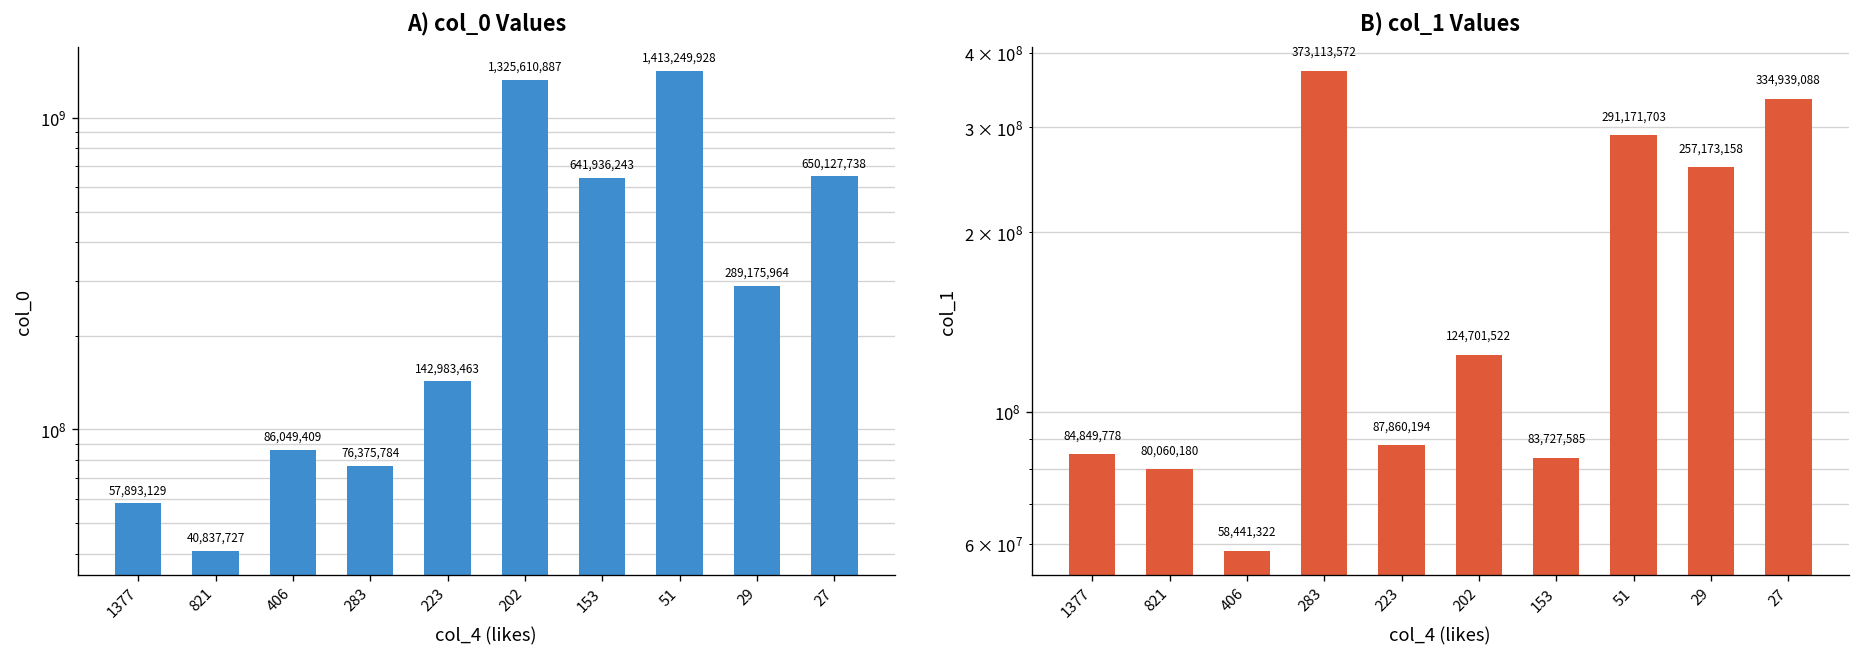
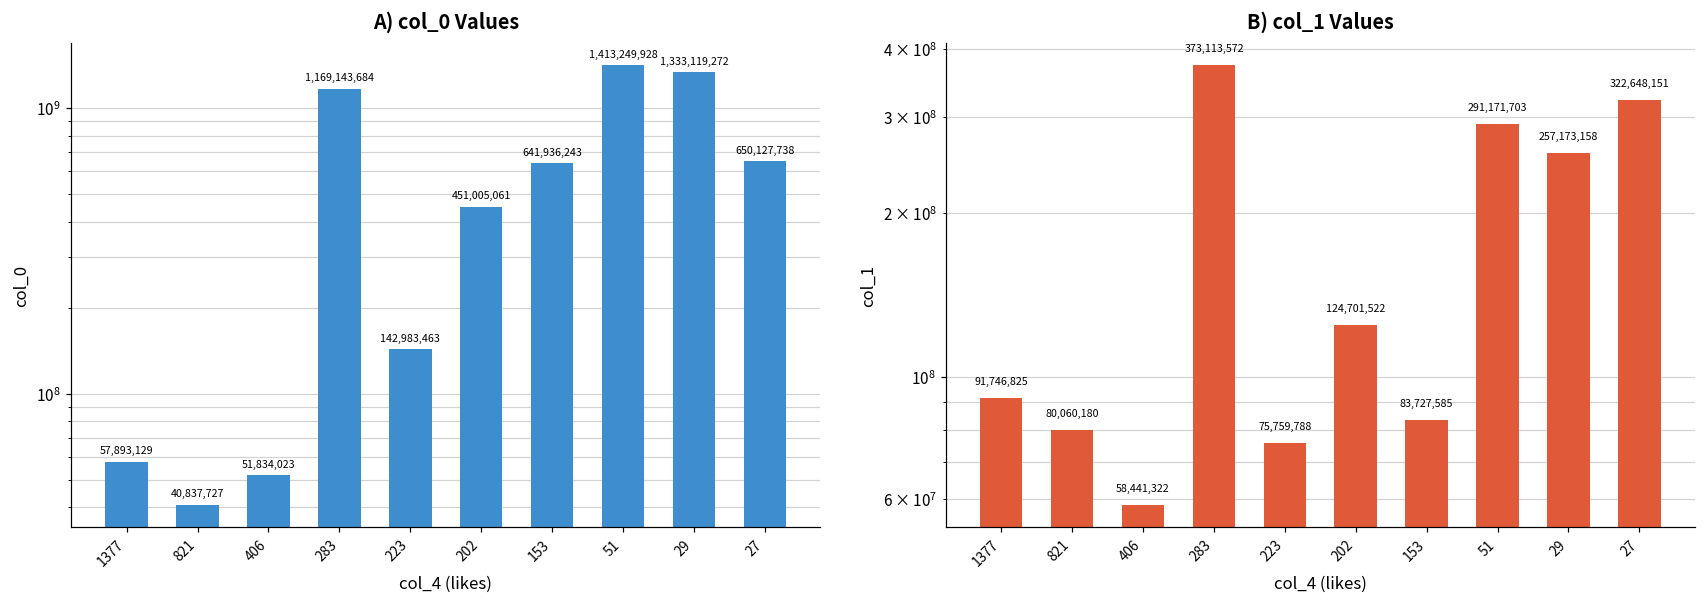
  {
    "A) col_0 Values": {
      "1377": "57,893,129",
      "821": "40,837,727",
-     "406": "86,049,409",
-     "283": "76,375,784",
+     "406": "51,834,023",
+     "283": "1,169,143,684",
      "223": "142,983,463",
-     "202": "1,325,610,887",
+     "202": "451,005,061",
      "153": "641,936,243",
      "51": "1,413,249,928",
-     "29": "289,175,964",
+     "29": "1,333,119,272",
      "27": "650,127,738"
    },
    "B) col_1 Values": {
-     "1377": "84,849,778",
+     "1377": "91,746,825",
      "821": "80,060,180",
      "406": "58,441,322",
      "283": "373,113,572",
-     "223": "87,860,194",
+     "223": "75,759,788",
      "202": "124,701,522",
      "153": "83,727,585",
      "51": "291,171,703",
      "29": "257,173,158",
-     "27": "334,939,088"
+     "27": "322,648,151"
    }
  }
